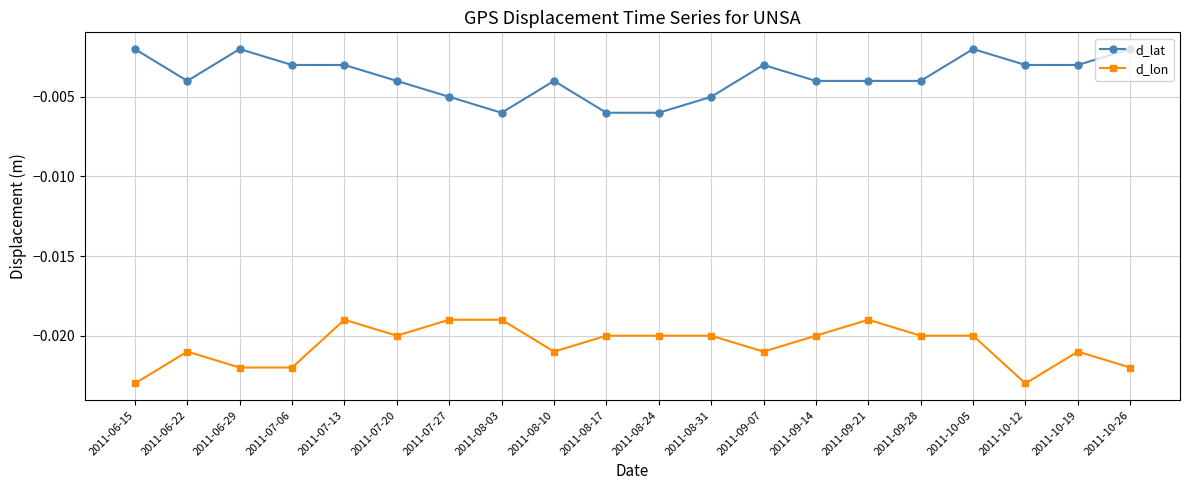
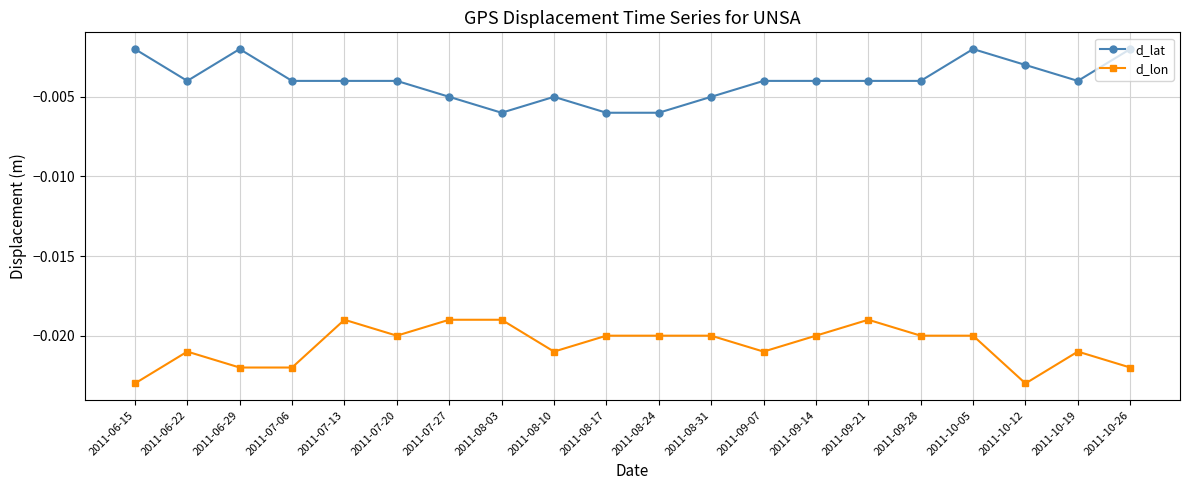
  {
    "d_lat": {
      "2011-06-15": -0.002,
      "2011-06-22": -0.004,
      "2011-06-29": -0.002,
-     "2011-07-06": -0.003,
-     "2011-07-13": -0.003,
+     "2011-07-06": -0.004,
+     "2011-07-13": -0.004,
      "2011-07-20": -0.004,
      "2011-07-27": -0.005,
      "2011-08-03": -0.006,
-     "2011-08-10": -0.004,
+     "2011-08-10": -0.005,
      "2011-08-17": -0.006,
      "2011-08-24": -0.006,
      "2011-08-31": -0.005,
-     "2011-09-07": -0.003,
+     "2011-09-07": -0.004,
      "2011-09-14": -0.004,
      "2011-09-21": -0.004,
      "2011-09-28": -0.004,
      "2011-10-05": -0.002,
      "2011-10-12": -0.003,
-     "2011-10-19": -0.003
+     "2011-10-19": -0.004
    },
    "d_lon": {
      "2011-06-15": -0.023,
      "2011-06-22": -0.021,
      "2011-06-29": -0.022,
      "2011-07-06": -0.022,
      "2011-07-13": -0.019,
      "2011-07-20": -0.020,
      "2011-07-27": -0.019,
      "2011-08-03": -0.019,
      "2011-08-10": -0.021,
      "2011-08-17": -0.020,
      "2011-08-24": -0.020,
      "2011-08-31": -0.020,
      "2011-09-07": -0.021,
      "2011-09-14": -0.020,
      "2011-09-21": -0.019,
      "2011-09-28": -0.020,
      "2011-10-05": -0.020,
      "2011-10-12": -0.023,
      "2011-10-19": -0.021,
      "2011-10-26": -0.022
    }
  }
